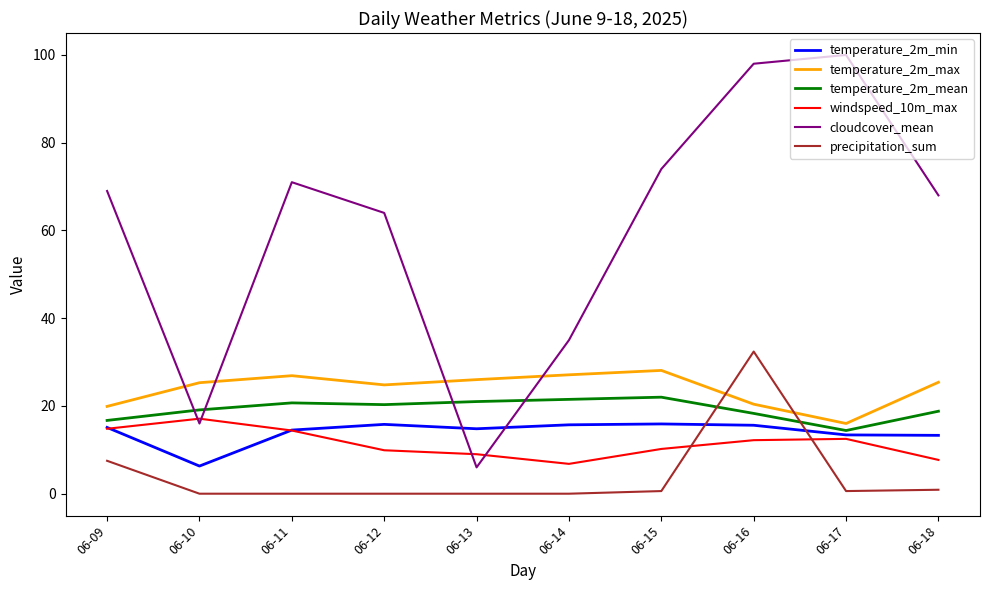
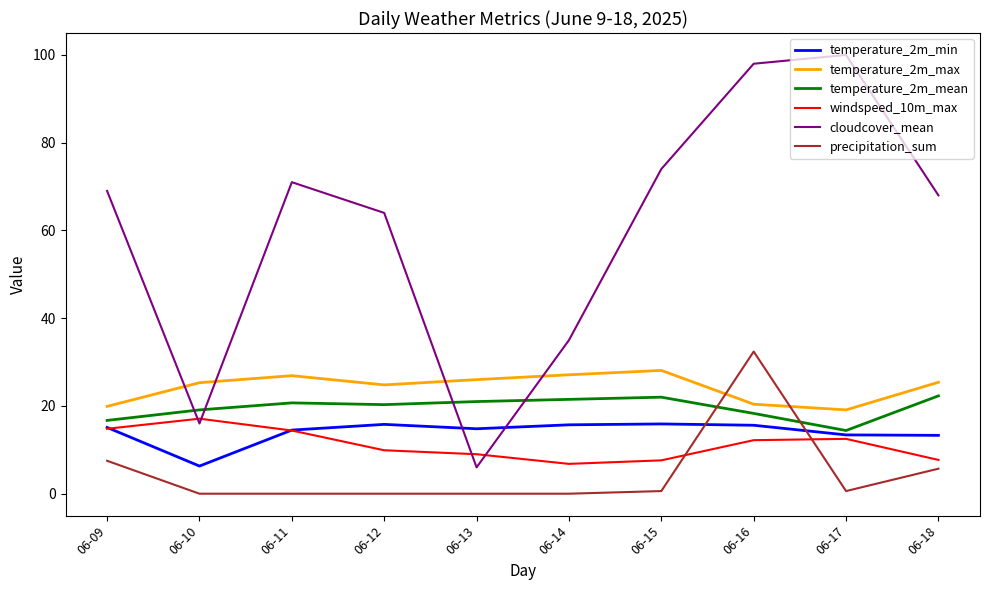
  {
    "temperature_2m_min": {
      "06-10": 6,
      "06-12": 16,
      "06-13": 15,
      "06-14": 16,
      "06-15": 16,
      "06-16": 16,
      "06-17": 13,
      "06-18": 13
    },
    "temperature_2m_max": {
      "06-09": 20,
      "06-10": 25,
      "06-11": 27,
      "06-12": 25,
      "06-13": 26,
      "06-14": 27,
      "06-15": 28,
      "06-16": 20,
-     "06-17": 16,
+     "06-17": 19,
      "06-18": 25
    },
    "temperature_2m_mean": {
      "06-09": 17,
      "06-10": 19,
      "06-11": 21,
      "06-12": 20,
      "06-13": 21,
      "06-14": 22,
      "06-15": 22,
      "06-16": 18,
      "06-17": 14,
-     "06-18": 19
+     "06-18": 22
    },
    "windspeed_10m_max": {
      "06-10": 17,
      "06-12": 10,
      "06-13": 9,
      "06-14": 7,
-     "06-15": 10,
+     "06-15": 8,
      "06-16": 12,
      "06-17": 13,
      "06-18": 8
    },
    "cloudcover_mean": {
      "06-09": 69,
      "06-10": 16,
      "06-11": 71,
      "06-12": 64,
      "06-13": 6,
      "06-14": 35,
      "06-15": 74,
      "06-16": 98,
      "06-18": 68
    },
    "precipitation_sum": {
      "06-09": 8,
      "06-10": 0,
      "06-11": 0,
      "06-12": 0,
      "06-13": 0,
      "06-14": 0,
      "06-15": 1,
      "06-16": 32,
      "06-17": 1,
-     "06-18": 1
+     "06-18": 6
    }
  }
